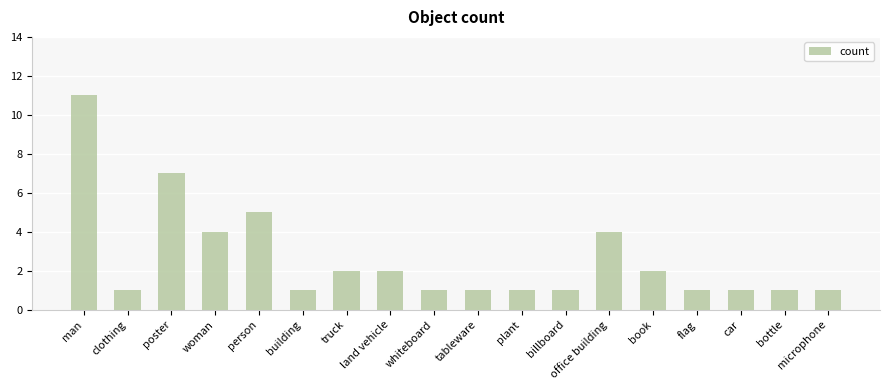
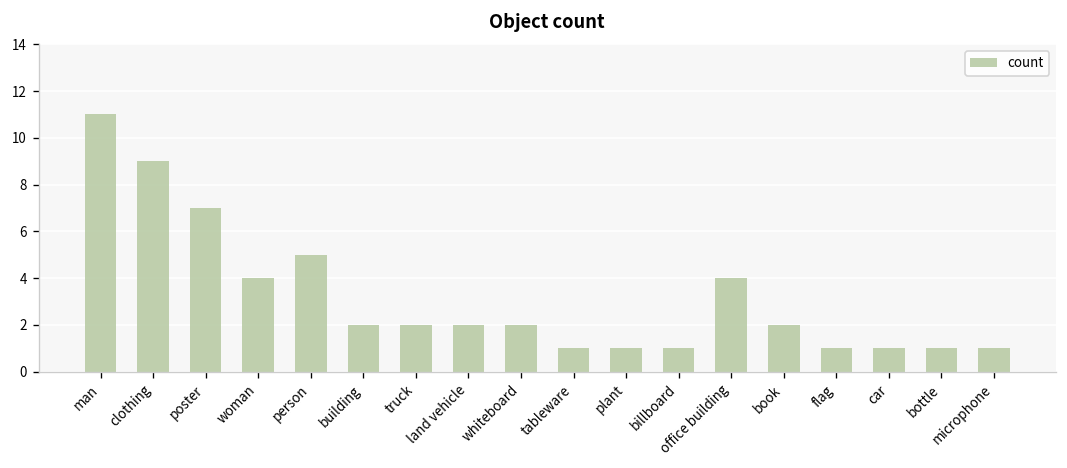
  {
    "man": 11,
-   "clothing": 1,
+   "clothing": 9,
    "poster": 7,
    "woman": 4,
    "person": 5,
-   "building": 1,
+   "building": 2,
    "truck": 2,
    "land vehicle": 2,
-   "whiteboard": 1,
+   "whiteboard": 2,
    "tableware": 1,
    "plant": 1,
    "billboard": 1,
    "office building": 4,
    "book": 2,
    "flag": 1,
    "car": 1,
    "bottle": 1,
    "microphone": 1
  }
